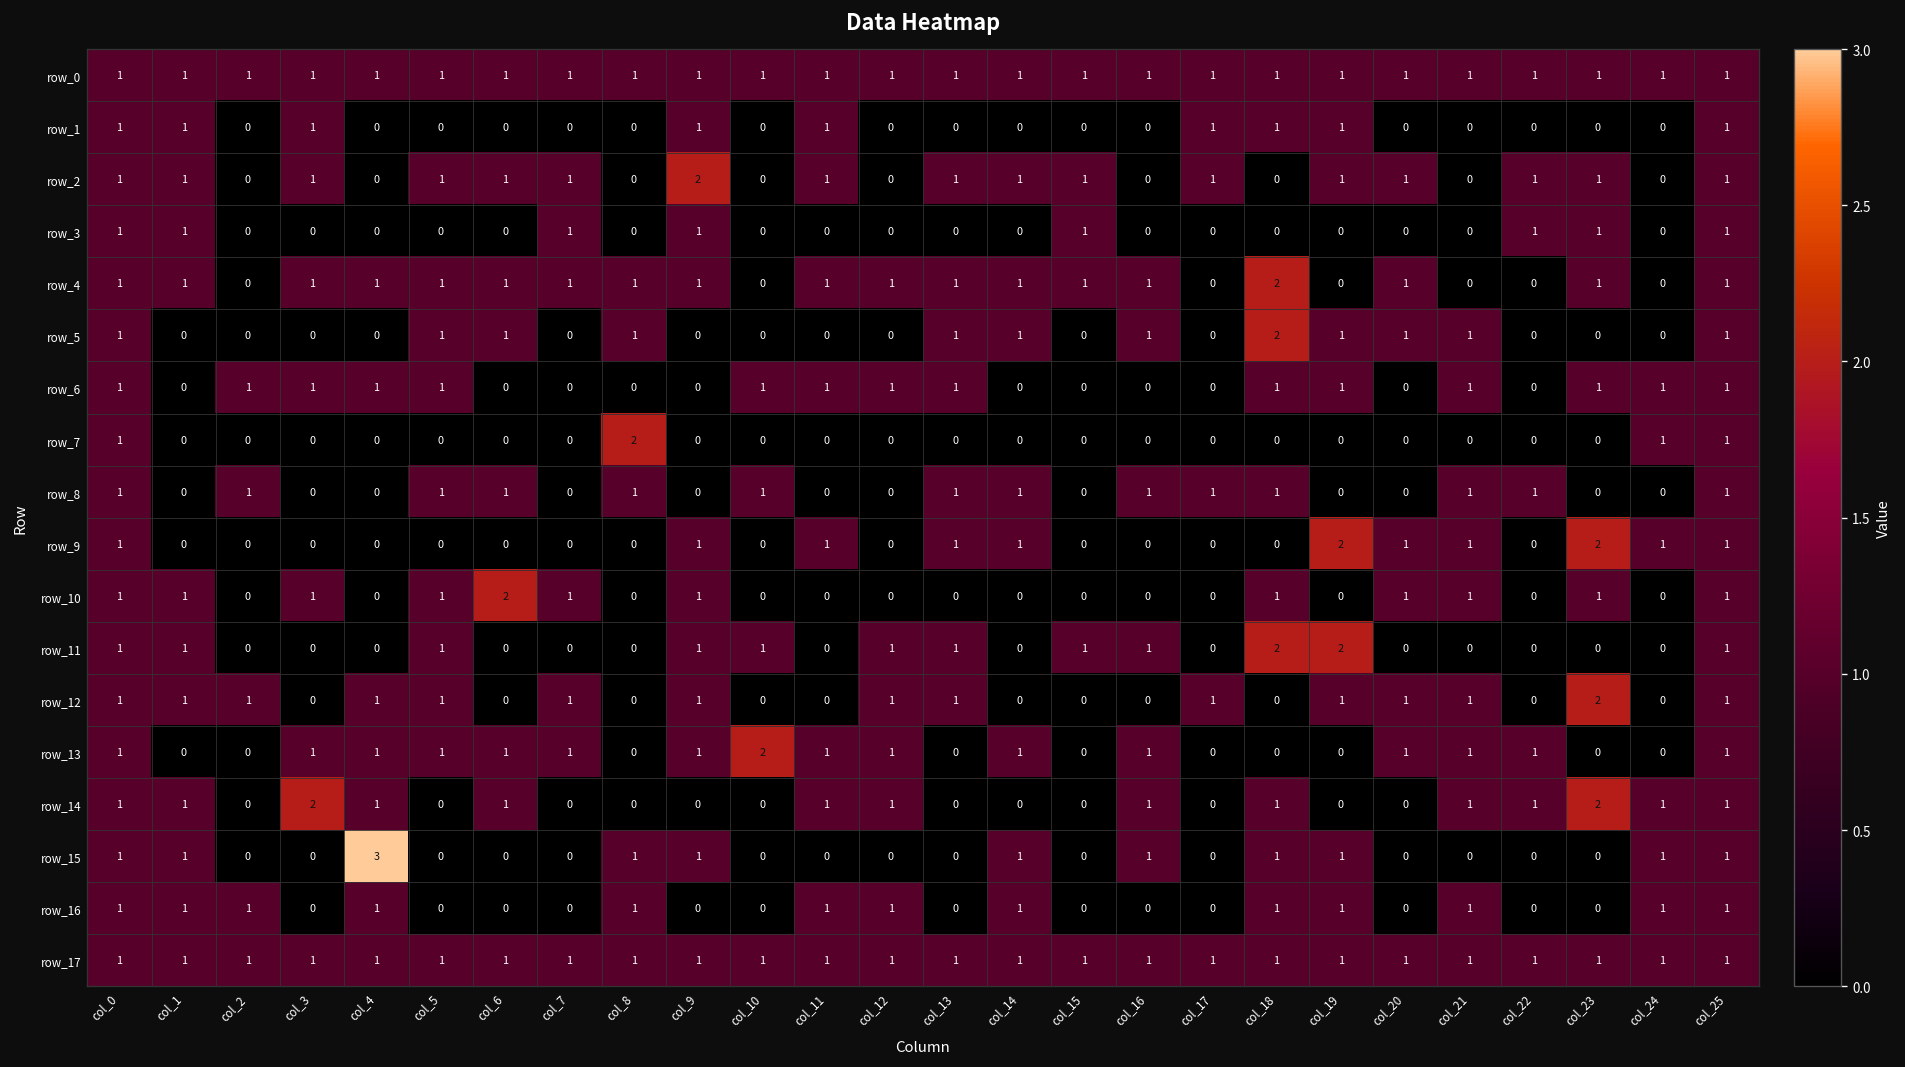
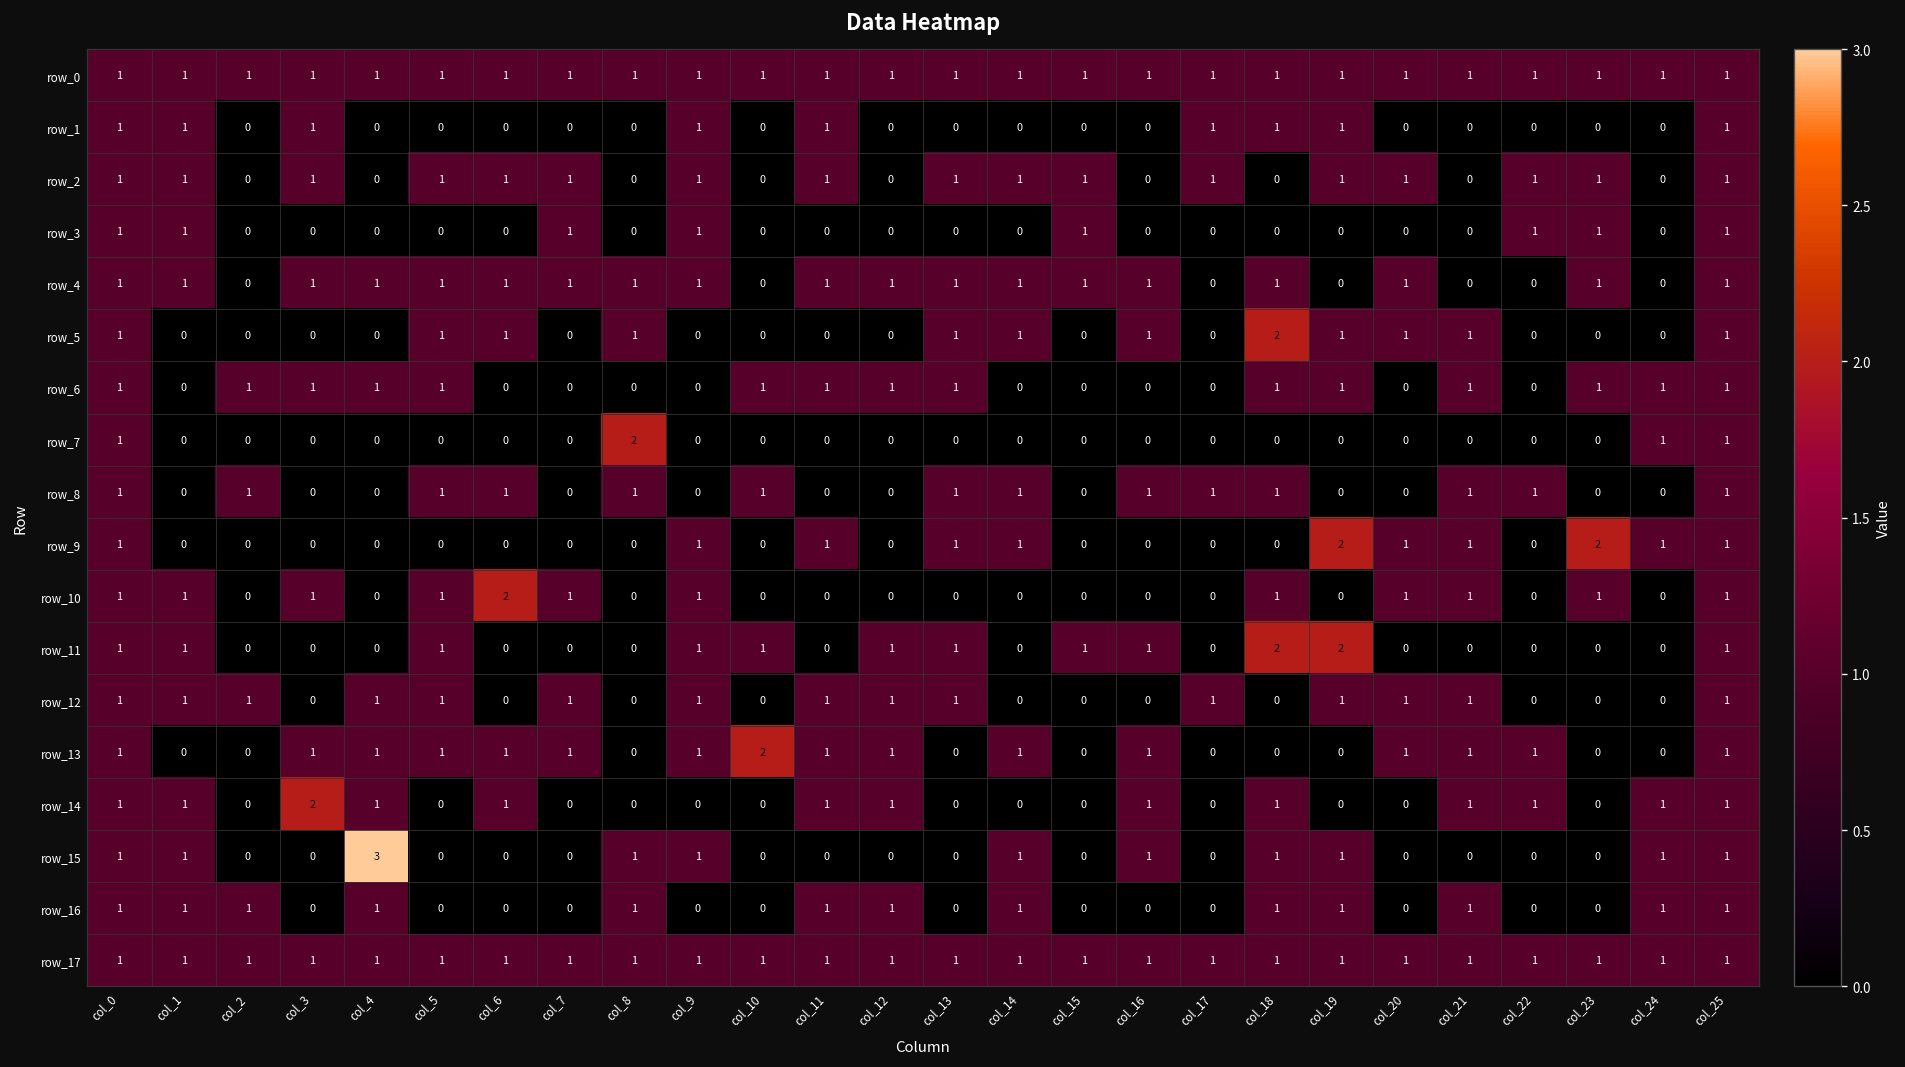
  {
    "row_2": {
      "col_0": 1,
      "col_1": 1,
      "col_2": 0,
      "col_3": 1,
      "col_4": 0,
      "col_5": 1,
      "col_6": 1,
      "col_7": 1,
      "col_8": 0,
-     "col_9": 2,
+     "col_9": 1,
      "col_10": 0,
      "col_11": 1,
      "col_12": 0,
      "col_13": 1,
      "col_14": 1,
      "col_15": 1,
      "col_16": 0,
      "col_17": 1,
      "col_18": 0,
      "col_19": 1,
      "col_20": 1,
      "col_21": 0,
      "col_22": 1,
      "col_23": 1,
      "col_24": 0,
      "col_25": 1
    },
    "row_4": {
      "col_0": 1,
      "col_1": 1,
      "col_2": 0,
      "col_3": 1,
      "col_4": 1,
      "col_5": 1,
      "col_6": 1,
      "col_7": 1,
      "col_8": 1,
      "col_9": 1,
      "col_10": 0,
      "col_11": 1,
      "col_12": 1,
      "col_13": 1,
      "col_14": 1,
      "col_15": 1,
      "col_16": 1,
      "col_17": 0,
-     "col_18": 2,
+     "col_18": 1,
      "col_19": 0,
      "col_20": 1,
      "col_21": 0,
      "col_22": 0,
      "col_23": 1,
      "col_24": 0,
      "col_25": 1
    },
    "row_12": {
      "col_0": 1,
      "col_1": 1,
      "col_2": 1,
      "col_3": 0,
      "col_4": 1,
      "col_5": 1,
      "col_6": 0,
      "col_7": 1,
      "col_8": 0,
      "col_9": 1,
      "col_10": 0,
-     "col_11": 0,
+     "col_11": 1,
      "col_12": 1,
      "col_13": 1,
      "col_14": 0,
      "col_15": 0,
      "col_16": 0,
      "col_17": 1,
      "col_18": 0,
      "col_19": 1,
      "col_20": 1,
      "col_21": 1,
      "col_22": 0,
-     "col_23": 2,
+     "col_23": 0,
      "col_24": 0,
      "col_25": 1
    },
    "row_14": {
      "col_0": 1,
      "col_1": 1,
      "col_2": 0,
      "col_3": 2,
      "col_4": 1,
      "col_5": 0,
      "col_6": 1,
      "col_7": 0,
      "col_8": 0,
      "col_9": 0,
      "col_10": 0,
      "col_11": 1,
      "col_12": 1,
      "col_13": 0,
      "col_14": 0,
      "col_15": 0,
      "col_16": 1,
      "col_17": 0,
      "col_18": 1,
      "col_19": 0,
      "col_20": 0,
      "col_21": 1,
      "col_22": 1,
-     "col_23": 2,
+     "col_23": 0,
      "col_24": 1,
      "col_25": 1
    }
  }
